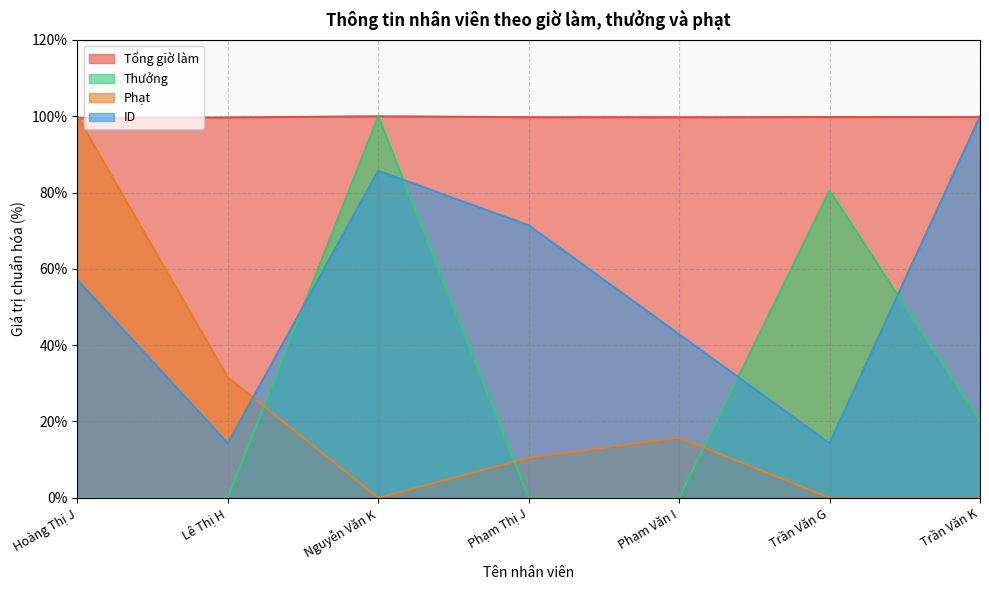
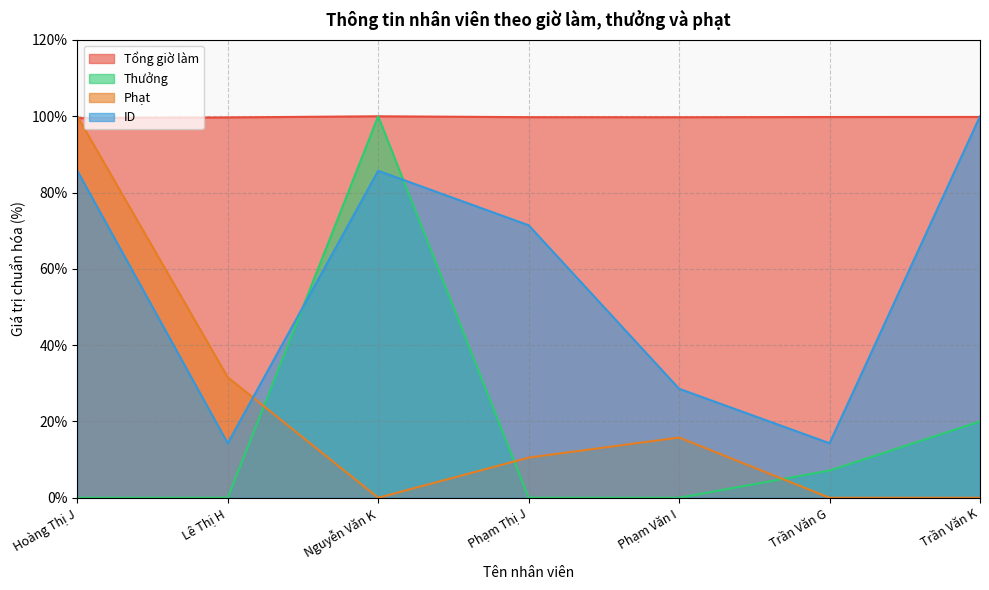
  {
    "Thưởng": {
      "Hoàng Thị J": "0%",
      "Lê Thị H": "0%",
      "Phạm Thị J": "0%",
      "Phạm Văn I": "0%",
-     "Trần Văn G": "81%",
+     "Trần Văn G": "7%",
      "Trần Văn K": "20%"
    },
    "ID": {
-     "Hoàng Thị J": "57%",
+     "Hoàng Thị J": "86%",
      "Lê Thị H": "14%",
      "Nguyễn Văn K": "86%",
      "Phạm Thị J": "71%",
-     "Phạm Văn I": "43%",
+     "Phạm Văn I": "29%",
      "Trần Văn G": "14%"
    }
  }
